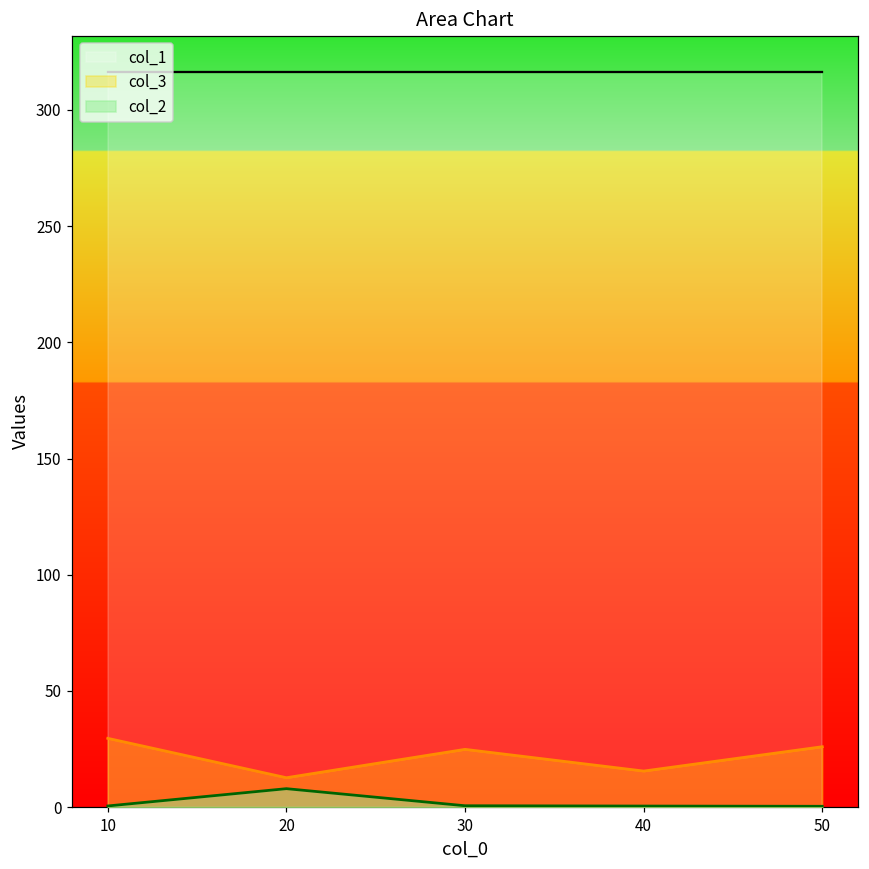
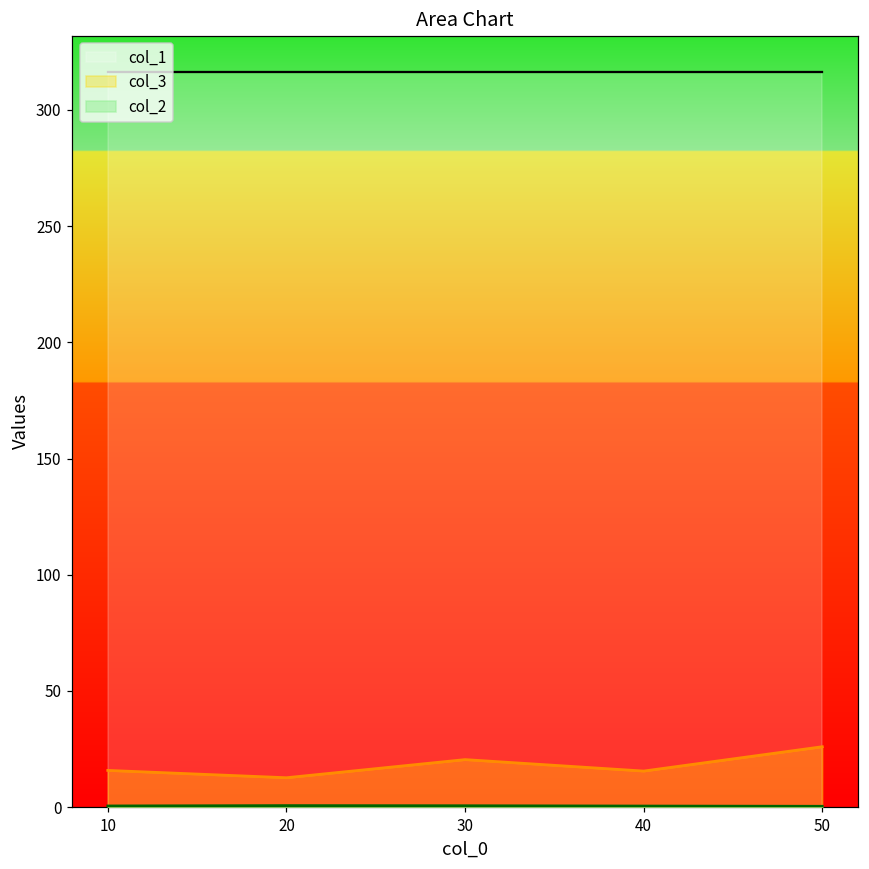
  {
    "col_1": {
      "20": 316,
      "30": 316,
      "40": 316,
      "50": 316
    },
    "col_3": {
-     "10": 30,
+     "10": 16,
      "20": 13,
-     "30": 25,
+     "30": 20,
      "40": 16,
      "50": 26
    },
    "col_2": {
      "10": 0,
-     "20": 8,
+     "20": 1,
      "30": 1,
      "40": 0,
      "50": 0
    }
  }
